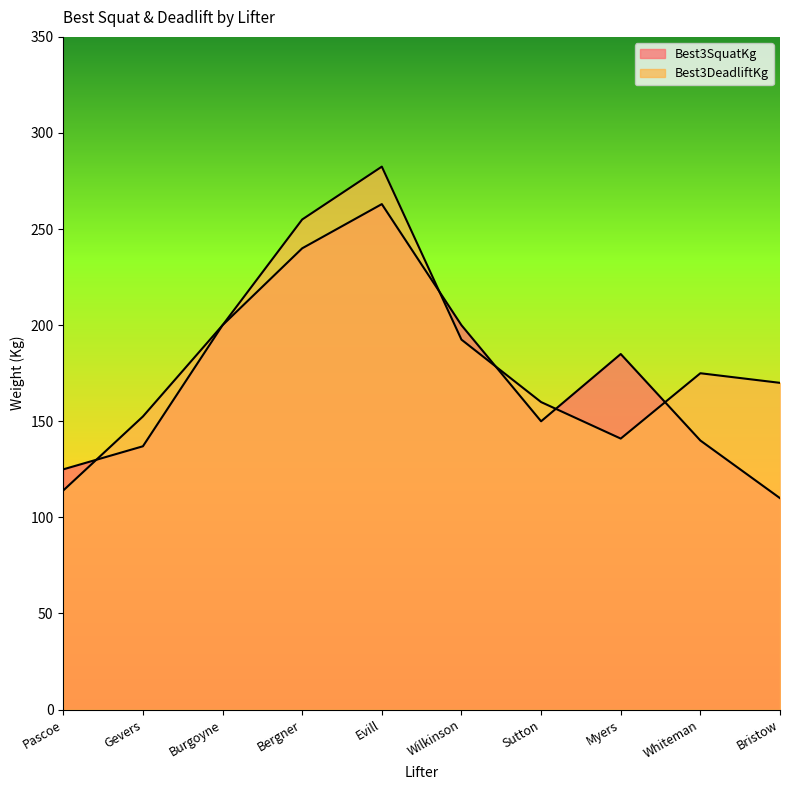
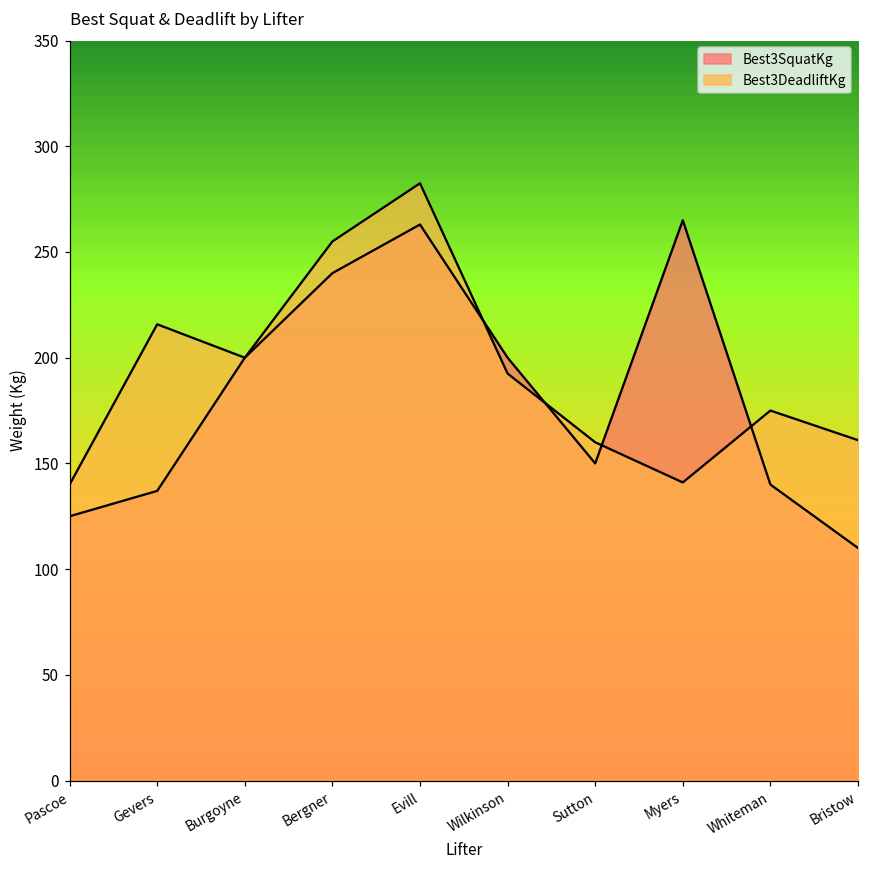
  {
    "Best3SquatKg": {
      "Pascoe": 125,
      "Gevers": 137,
      "Bergner": 240,
      "Evill": 263,
      "Wilkinson": 200,
      "Sutton": 150,
-     "Myers": 185,
+     "Myers": 265,
      "Whiteman": 140,
      "Bristow": 110
    },
    "Best3DeadliftKg": {
-     "Pascoe": 114,
-     "Gevers": 153,
+     "Pascoe": 140,
+     "Gevers": 216,
      "Bergner": 255,
      "Evill": 283,
      "Wilkinson": 193,
      "Sutton": 160,
      "Myers": 141,
      "Whiteman": 175,
-     "Bristow": 170
+     "Bristow": 161
    }
  }
